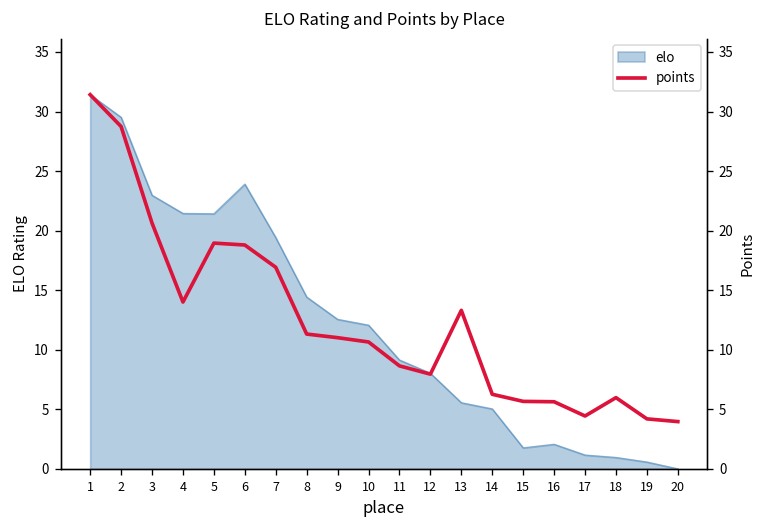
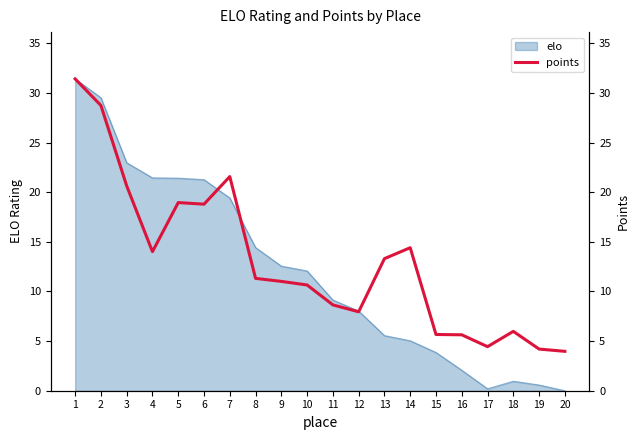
  {
    "elo": {
      "1": 31,
      "2": 30,
      "3": 23,
      "4": 21,
      "5": 21,
-     "6": 24,
+     "6": 21,
      "7": 19,
      "8": 14,
      "9": 13,
      "10": 12,
      "11": 9,
      "12": 8,
      "13": 6,
      "14": 5,
-     "15": 2,
+     "15": 4,
      "16": 2,
-     "17": 1,
+     "17": 0,
      "18": 1,
      "19": 1,
      "20": 0
    },
    "points": {
      "1": 31,
      "2": 29,
      "3": 21,
      "4": 14,
      "5": 19,
      "6": 19,
-     "7": 17,
+     "7": 22,
      "8": 11,
      "9": 11,
      "10": 11,
      "11": 9,
      "12": 8,
      "13": 13,
-     "14": 6,
+     "14": 14,
      "15": 6,
      "16": 6,
      "17": 4,
      "18": 6,
      "19": 4,
      "20": 4
    }
  }
